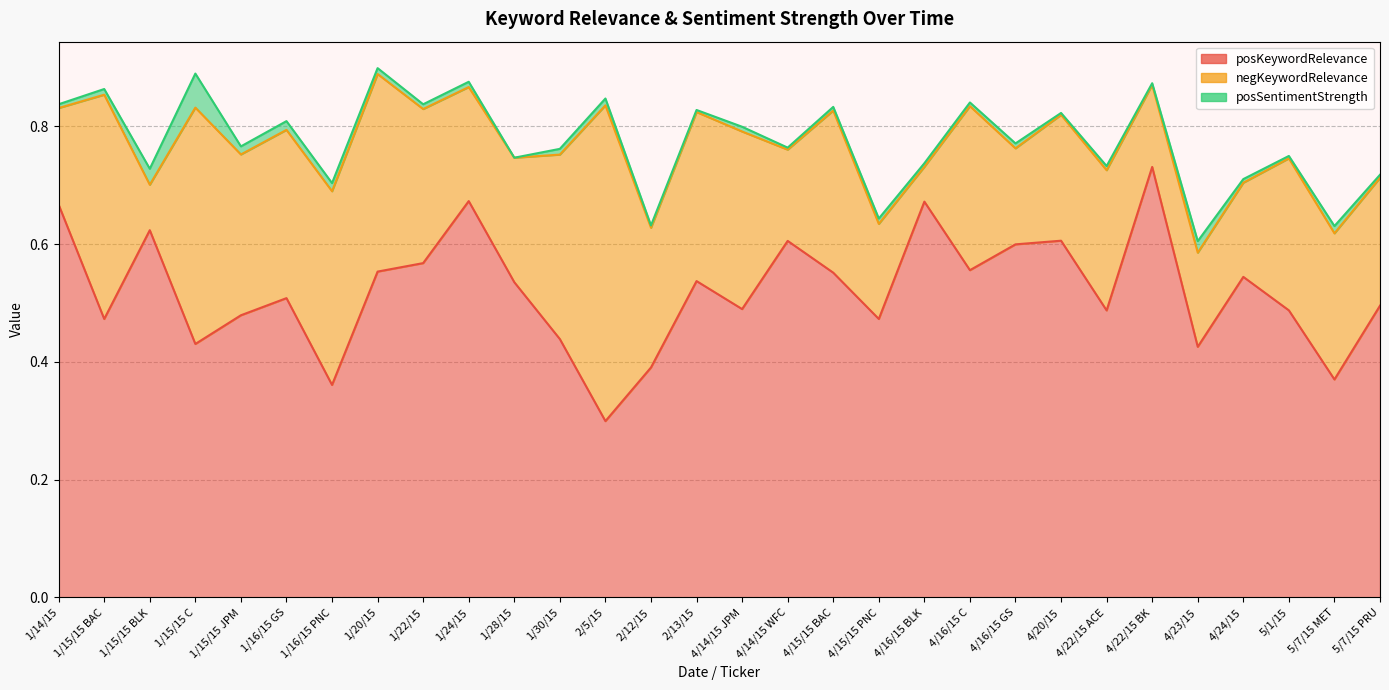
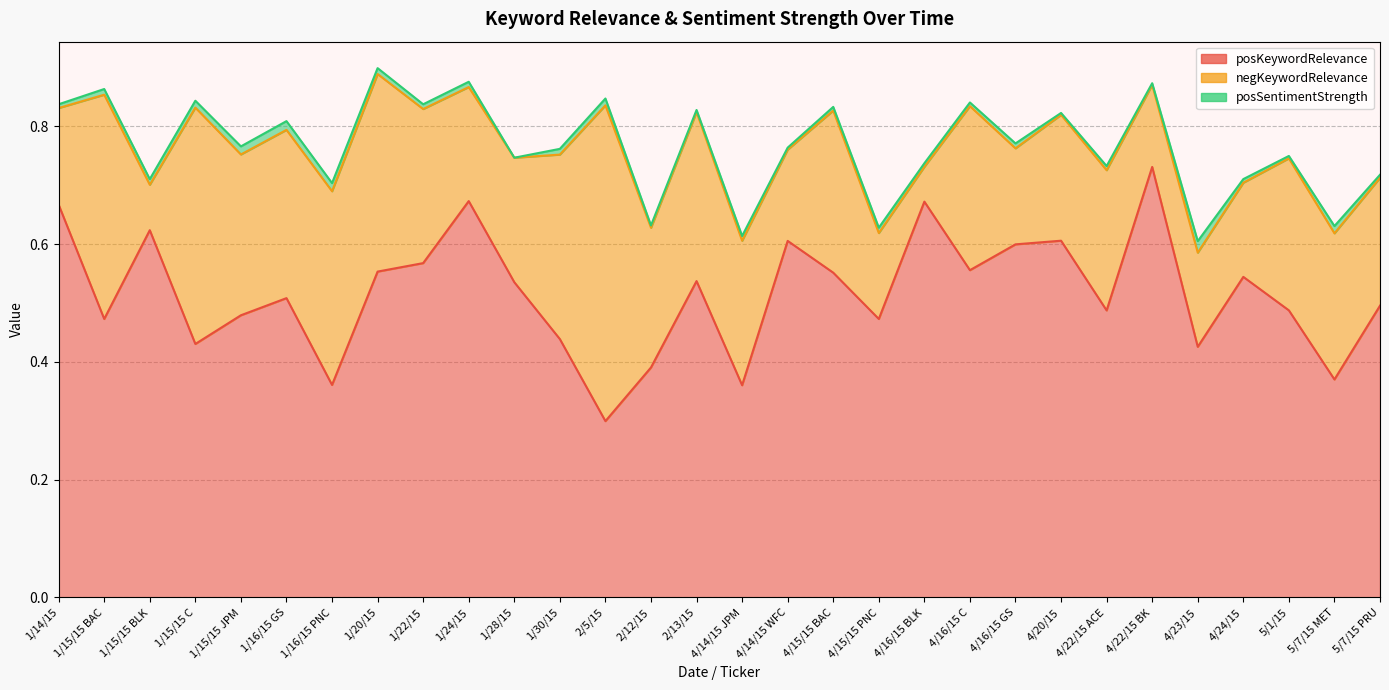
  {
    "posKeywordRelevance": {
      "1/14/15": 0.67,
      "1/15/15 BAC": 0.47,
      "1/15/15 BLK": 0.62,
      "1/15/15 C": 0.43,
      "1/15/15 JPM": 0.48,
      "1/16/15 GS": 0.51,
      "1/16/15 PNC": 0.36,
      "1/20/15": 0.55,
      "1/22/15": 0.57,
      "1/24/15": 0.67,
      "1/28/15": 0.54,
      "1/30/15": 0.44,
      "2/5/15": 0.30,
      "2/12/15": 0.39,
      "2/13/15": 0.54,
-     "4/14/15 JPM": 0.49,
+     "4/14/15 JPM": 0.36,
      "4/14/15 WFC": 0.61,
      "4/15/15 BAC": 0.55,
      "4/15/15 PNC": 0.47,
      "4/16/15 BLK": 0.67,
      "4/16/15 C": 0.56,
      "4/16/15 GS": 0.60,
      "4/20/15": 0.61,
      "4/22/15 ACE": 0.49,
      "4/22/15 BK": 0.73,
      "4/23/15": 0.43,
      "4/24/15": 0.54,
      "5/1/15": 0.49,
      "5/7/15 MET": 0.37,
      "5/7/15 PRU": 0.50
    },
    "negKeywordRelevance": {
      "1/14/15": 0.16,
      "1/15/15 BAC": 0.38,
      "1/15/15 BLK": 0.08,
      "1/15/15 C": 0.40,
      "1/15/15 JPM": 0.27,
      "1/16/15 GS": 0.29,
      "1/16/15 PNC": 0.33,
      "1/20/15": 0.34,
      "1/22/15": 0.26,
      "1/24/15": 0.19,
      "1/30/15": 0.31,
      "2/5/15": 0.54,
-     "4/14/15 JPM": 0.30,
+     "4/14/15 JPM": 0.25,
      "4/15/15 BAC": 0.28,
-     "4/15/15 PNC": 0.16,
+     "4/15/15 PNC": 0.15,
      "4/16/15 BLK": 0.06,
      "4/16/15 C": 0.28,
      "4/16/15 GS": 0.16,
      "4/22/15 ACE": 0.24,
      "4/23/15": 0.16,
      "4/24/15": 0.16,
      "5/7/15 MET": 0.25,
      "5/7/15 PRU": 0.22
    },
    "posSentimentStrength": {
      "1/14/15": 0.01,
      "1/15/15 BAC": 0.01,
-     "1/15/15 BLK": 0.03,
-     "1/15/15 C": 0.06,
+     "1/15/15 BLK": 0.01,
+     "1/15/15 C": 0.01,
      "1/15/15 JPM": 0.01,
      "1/16/15 GS": 0.01,
      "1/16/15 PNC": 0.01,
      "1/20/15": 0.01,
      "1/22/15": 0.01,
      "1/24/15": 0.01,
      "1/30/15": 0.01,
      "2/5/15": 0.01,
      "4/14/15 JPM": 0.01,
      "4/15/15 BAC": 0.01,
      "4/15/15 PNC": 0.01,
      "4/16/15 BLK": 0.01,
      "4/16/15 C": 0.01,
      "4/16/15 GS": 0.01,
      "4/22/15 ACE": 0.01,
      "4/23/15": 0.02,
      "4/24/15": 0.01,
      "5/7/15 MET": 0.01,
      "5/7/15 PRU": 0.01
    }
  }
